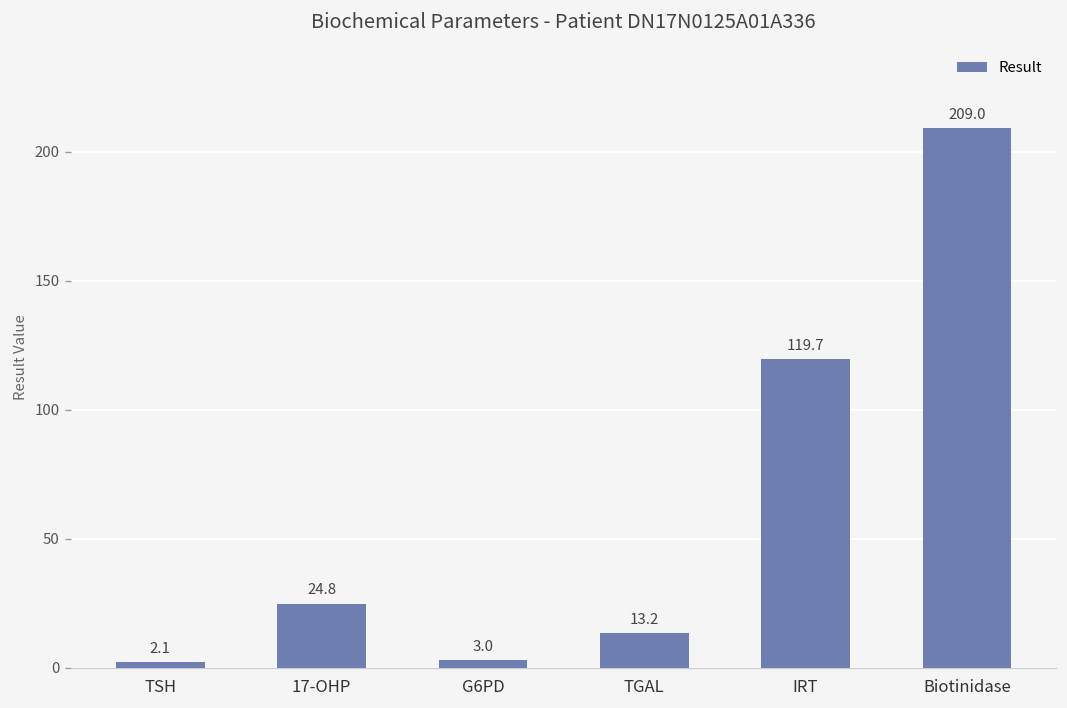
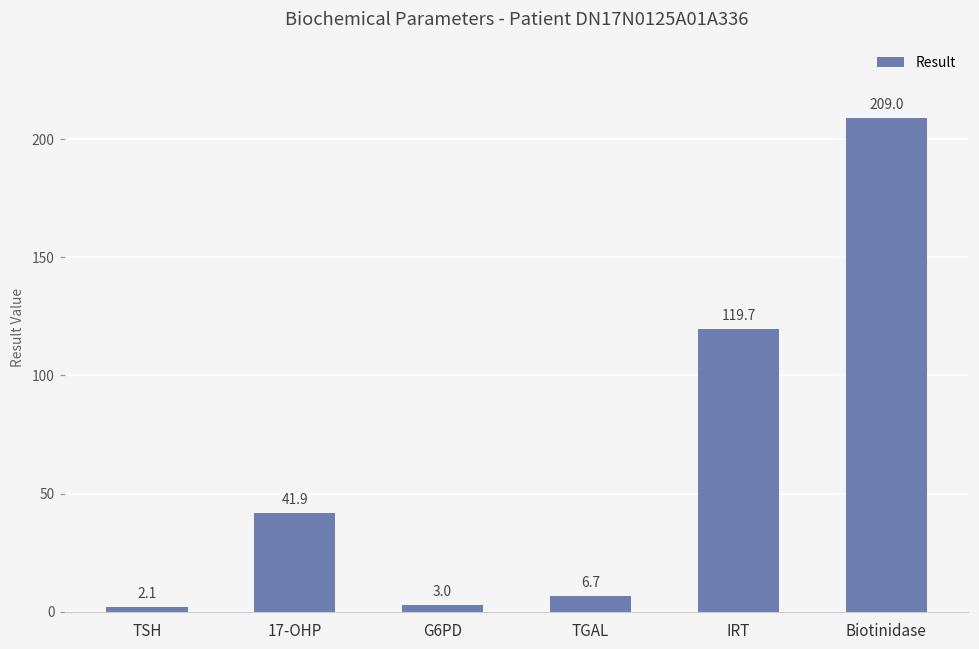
  {
    "TSH": 2.1,
-   "17-OHP": 24.8,
+   "17-OHP": 41.9,
    "G6PD": 3.0,
-   "TGAL": 13.2,
+   "TGAL": 6.7,
    "IRT": 119.7,
    "Biotinidase": 209.0
  }
